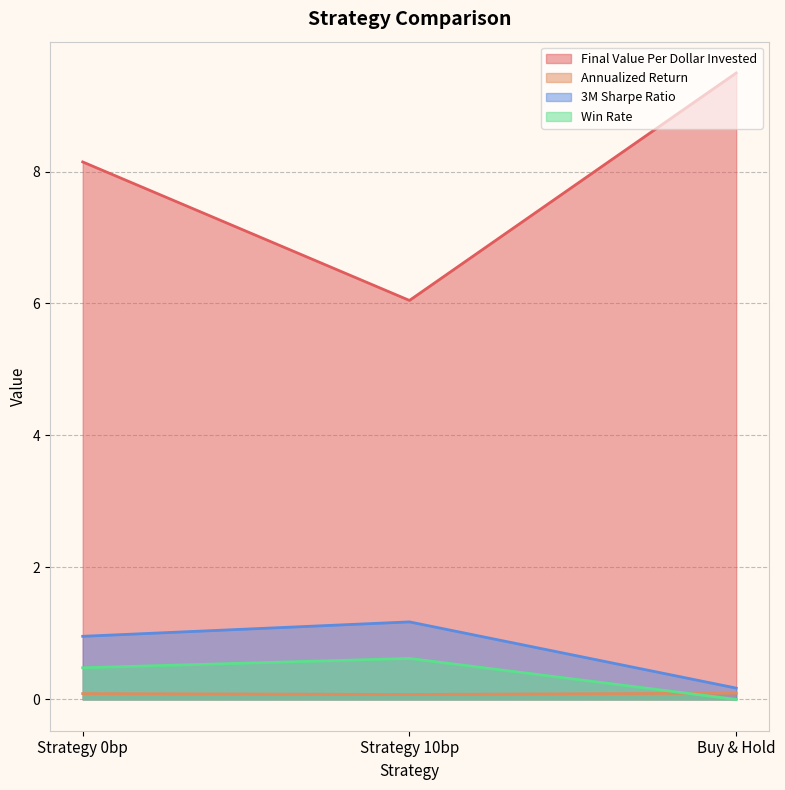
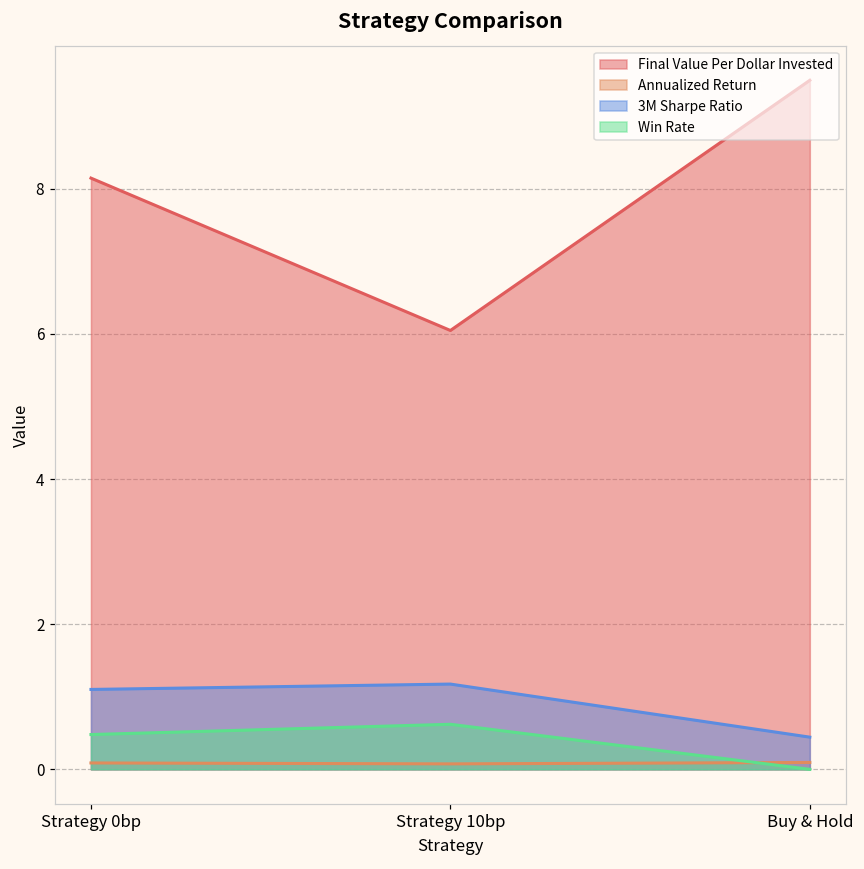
  {
    "3M Sharpe Ratio": {
-     "Strategy 0bp": 1.0,
+     "Strategy 0bp": 1.1,
      "Strategy 10bp": 1.2,
-     "Buy & Hold": 0.2
+     "Buy & Hold": 0.4
    },
    "Win Rate": {
      "Strategy 0bp": 0.5,
      "Strategy 10bp": 0.6,
      "Buy & Hold": 0.0
    }
  }
